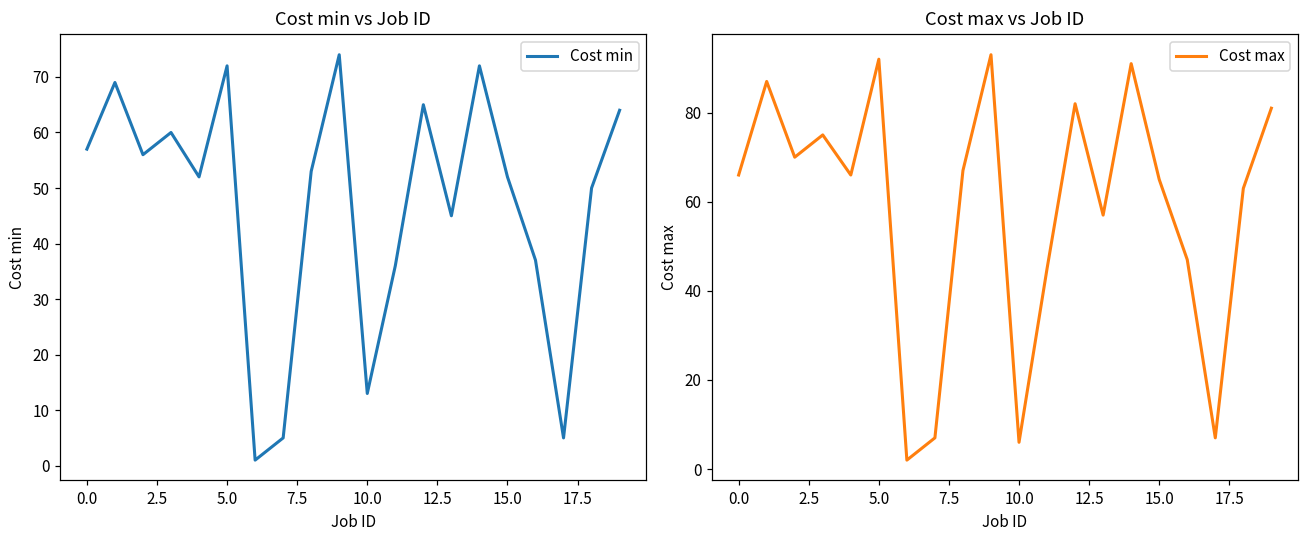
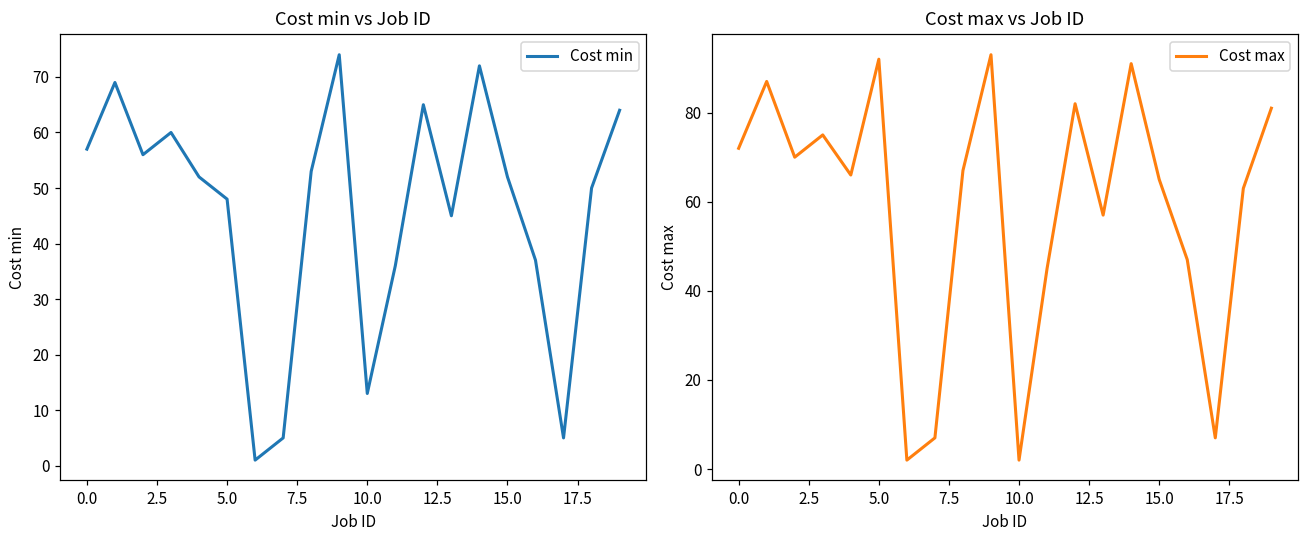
  {
    "Cost min vs Job ID": {
      "0.0": 57,
-     "5.0": 72,
+     "5.0": 48,
      "10.0": 13,
      "15.0": 52
    },
    "Cost max vs Job ID": {
-     "0.0": 66,
+     "0.0": 72,
      "5.0": 92,
-     "10.0": 6,
+     "10.0": 2,
      "15.0": 65
    }
  }
